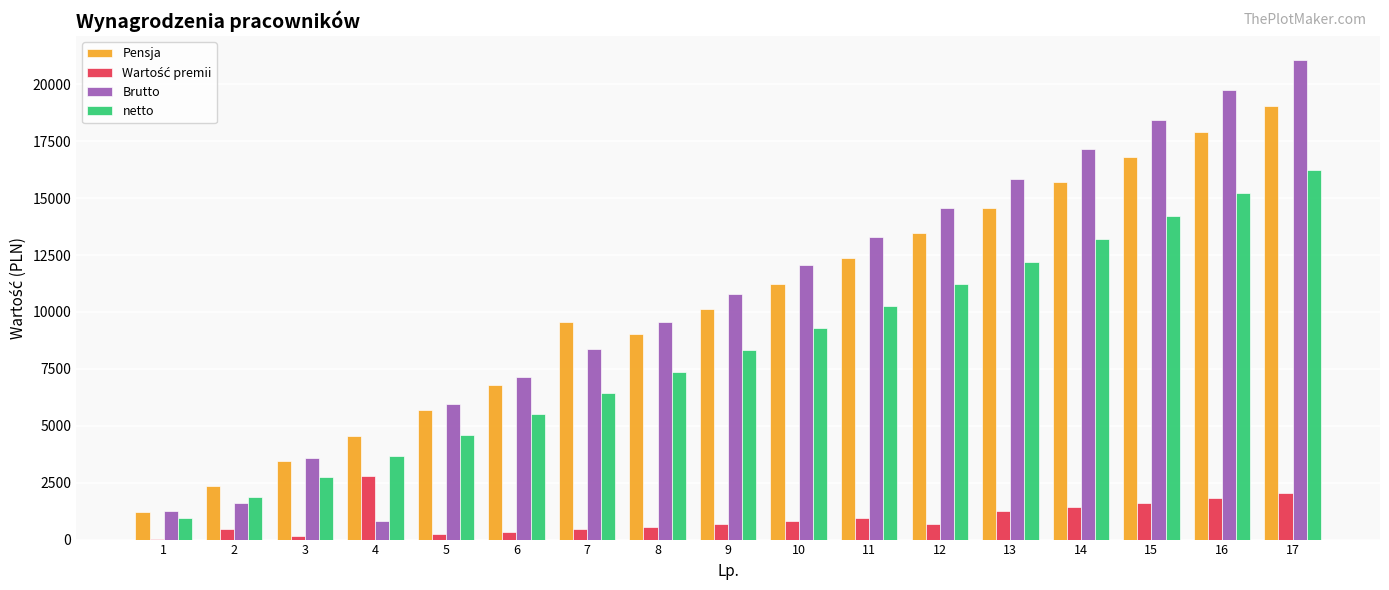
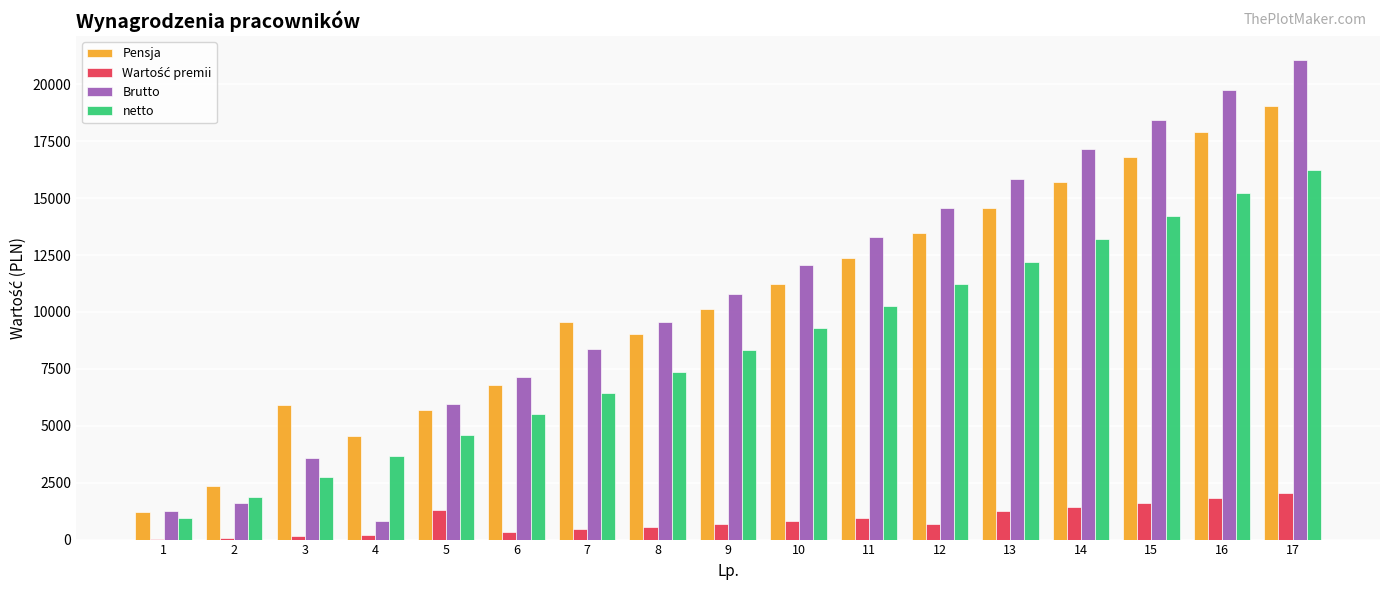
  {
    "Pensja": {
      "1": 1200,
      "2": 2300,
-     "3": 3500,
+     "3": 5900,
      "4": 4600,
      "5": 5700,
      "6": 6800,
      "7": 9600,
      "8": 9000,
      "9": 10100,
      "10": 11200,
      "11": 12400,
      "12": 13500,
      "13": 14600,
      "14": 15700,
      "15": 16800,
      "16": 17900,
      "17": 19000
    },
    "Wartość premii": {
-     "2": 500,
+     "2": 100,
      "3": 100,
-     "4": 2800,
-     "5": 300,
+     "4": 200,
+     "5": 1300,
      "6": 400,
      "7": 400,
      "8": 600,
      "9": 700,
      "10": 800,
      "11": 900,
      "12": 700,
      "13": 1300,
      "14": 1400,
      "15": 1600,
      "16": 1800,
      "17": 2000
    },
    "Brutto": {
      "1": 1300,
      "2": 1600,
      "3": 3600,
      "4": 800,
      "5": 5900,
      "6": 7100,
      "7": 8400,
      "8": 9600,
      "9": 10800,
      "10": 12100,
      "11": 13300,
      "12": 14600,
      "13": 15900,
      "14": 17100,
      "15": 18400,
      "16": 19700,
      "17": 21100
    },
    "netto": {
      "1": 1000,
      "2": 1900,
      "3": 2800,
      "4": 3700,
      "5": 4600,
      "6": 5500,
      "7": 6400,
      "8": 7400,
      "9": 8300,
      "10": 9300,
      "11": 10200,
      "12": 11200,
      "13": 12200,
      "14": 13200,
      "15": 14200,
      "16": 15200,
      "17": 16200
    }
  }
